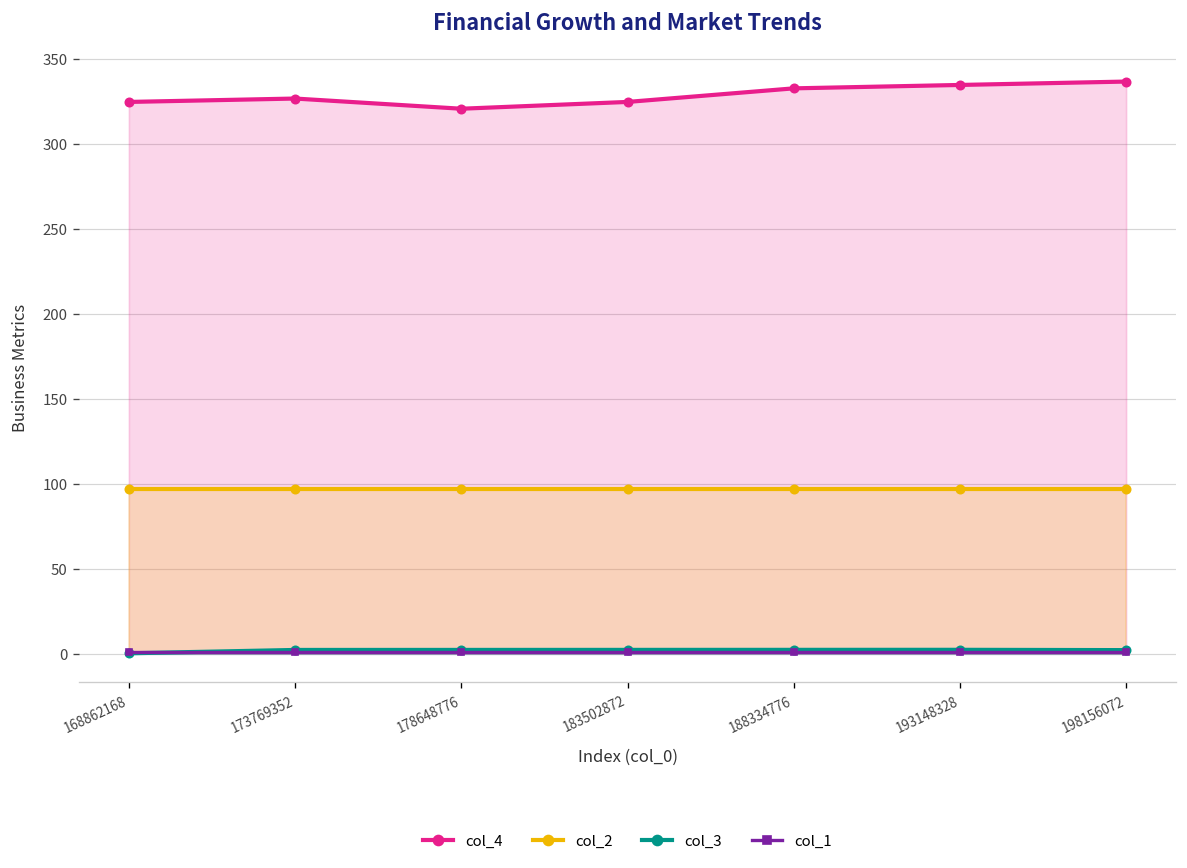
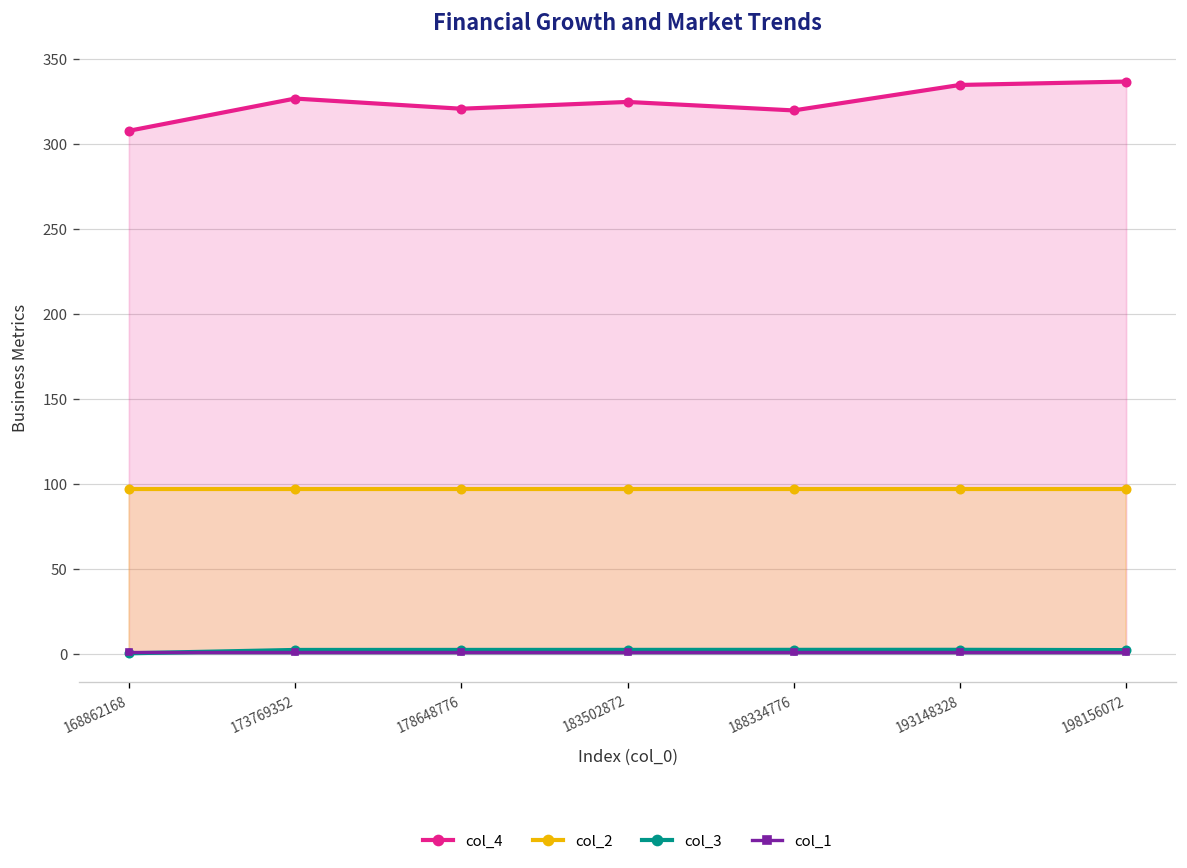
  {
    "col_4": {
-     "168862168": 325,
+     "168862168": 308,
      "173769352": 327,
      "178648776": 321,
      "183502872": 325,
-     "188334776": 333,
+     "188334776": 320,
      "193148328": 335,
      "198156072": 337
    },
    "col_2": {
      "168862168": 97,
      "173769352": 97,
      "178648776": 97,
      "183502872": 97,
      "188334776": 97,
      "193148328": 97,
      "198156072": 97
    }
  }
